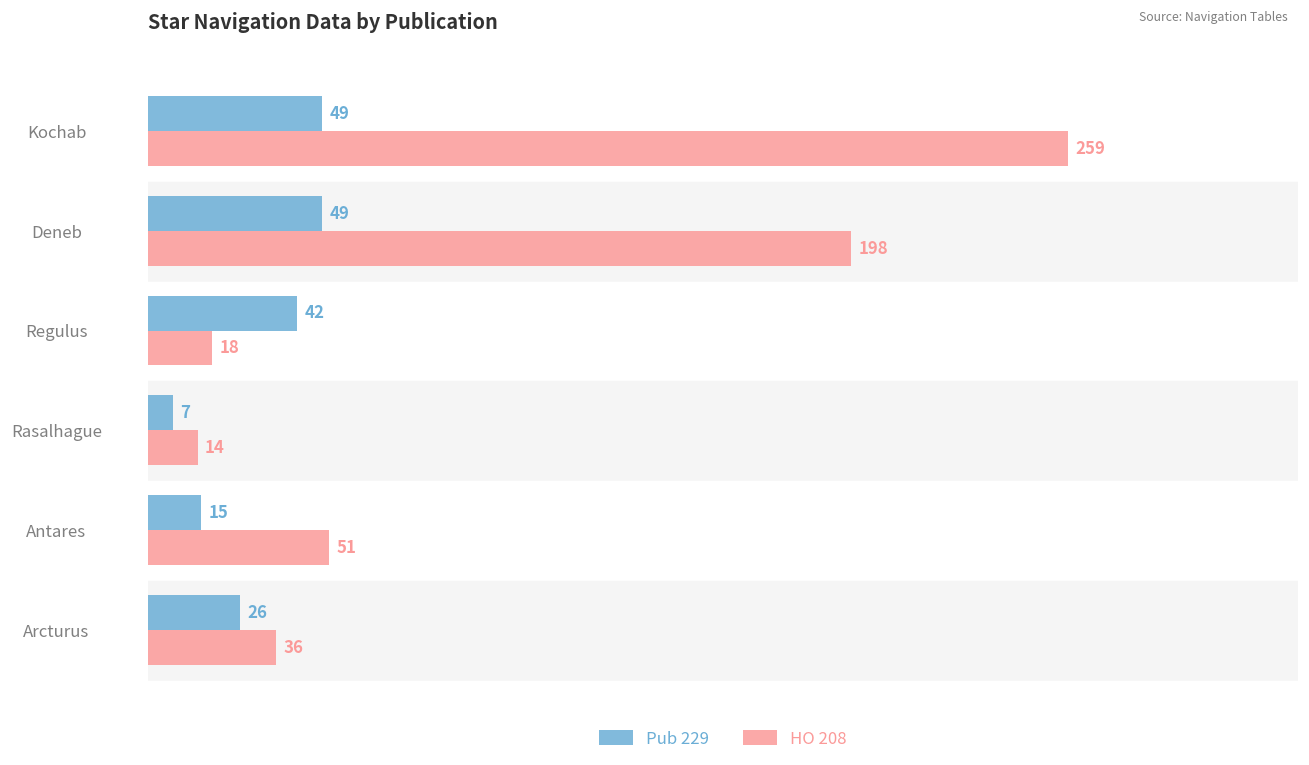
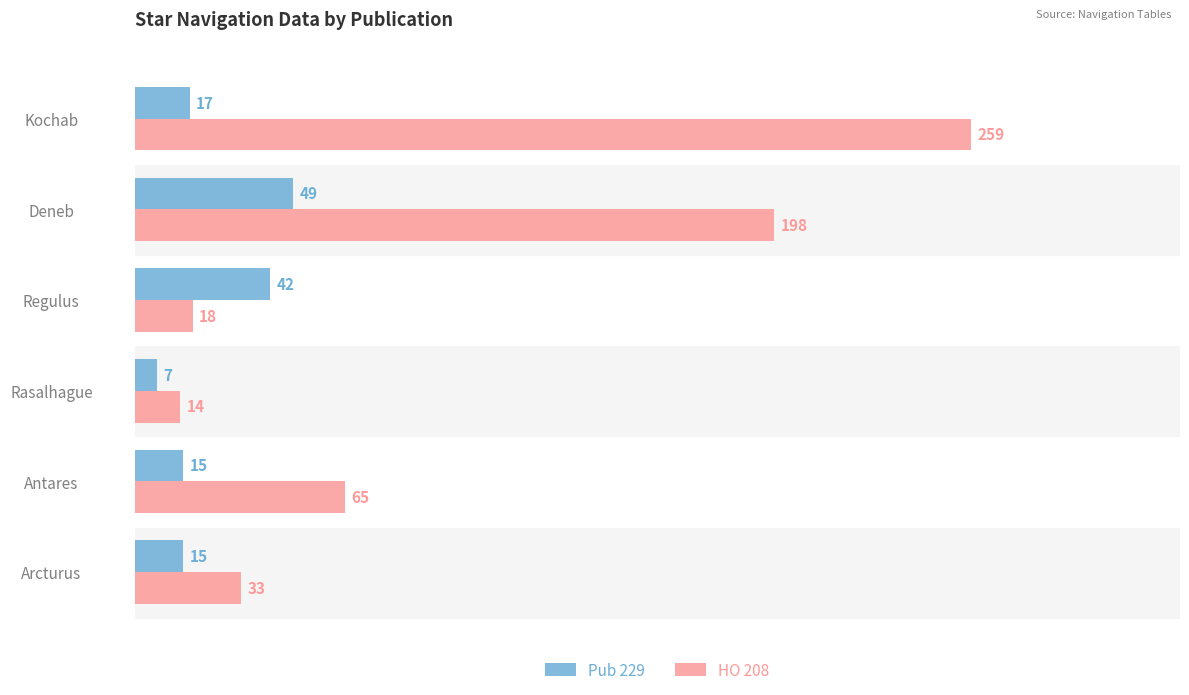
  {
    "Pub 229": {
-     "Kochab": 49,
+     "Kochab": 17,
      "Deneb": 49,
      "Regulus": 42,
      "Rasalhague": 7,
      "Antares": 15,
-     "Arcturus": 26
+     "Arcturus": 15
    },
    "HO 208": {
      "Kochab": 259,
      "Deneb": 198,
      "Regulus": 18,
      "Rasalhague": 14,
-     "Antares": 51,
-     "Arcturus": 36
+     "Antares": 65,
+     "Arcturus": 33
    }
  }
